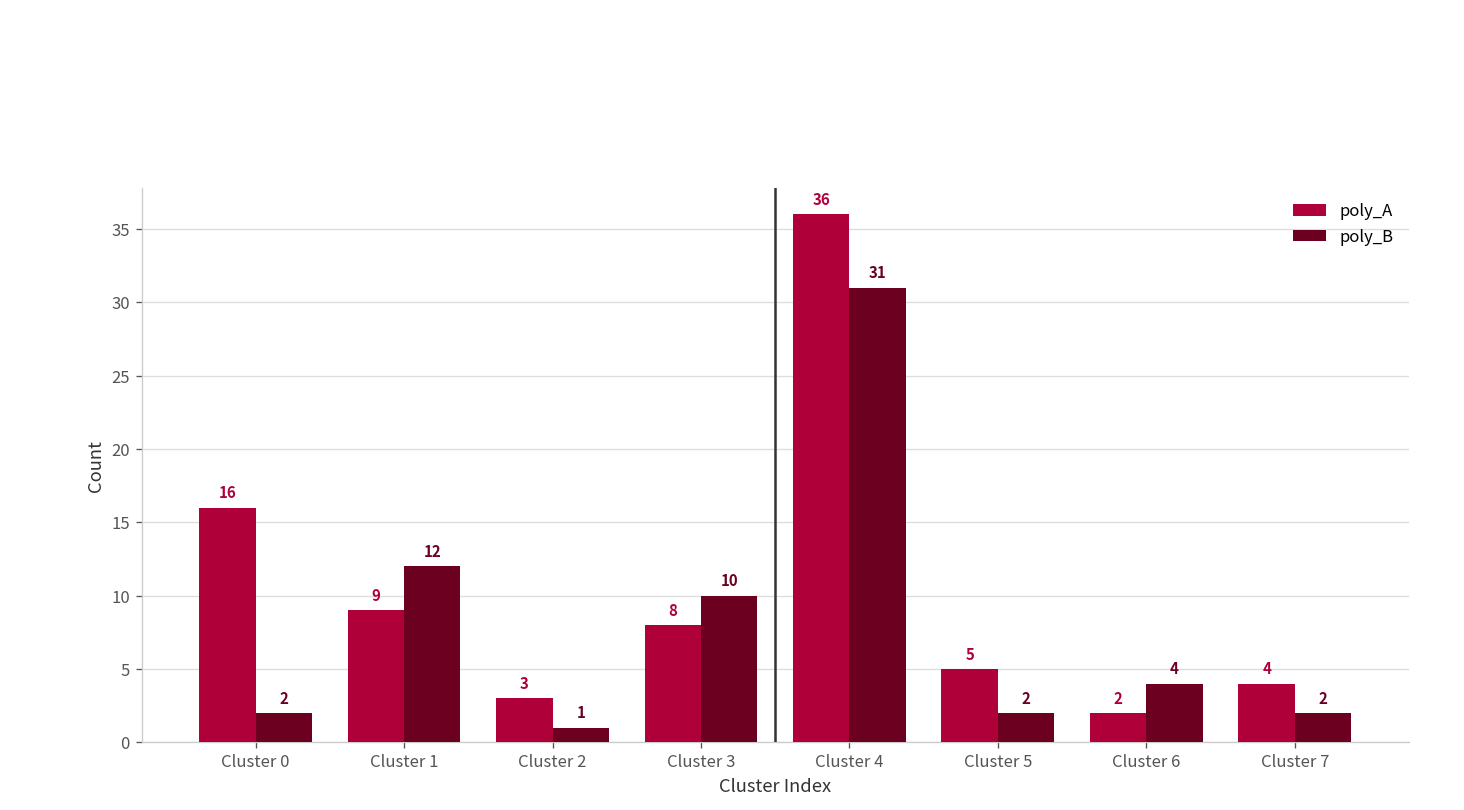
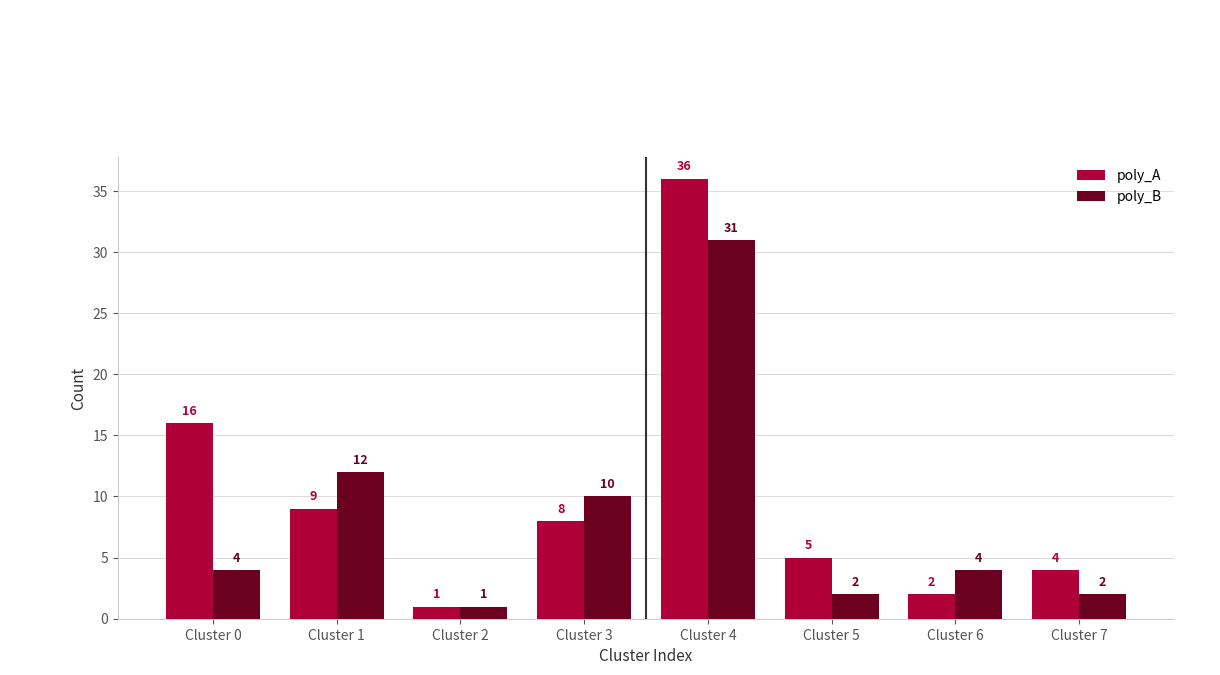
  {
    "poly_A": {
      "Cluster 0": 16,
      "Cluster 1": 9,
-     "Cluster 2": 3,
+     "Cluster 2": 1,
      "Cluster 3": 8,
      "Cluster 4": 36,
      "Cluster 5": 5,
      "Cluster 6": 2,
      "Cluster 7": 4
    },
    "poly_B": {
-     "Cluster 0": 2,
+     "Cluster 0": 4,
      "Cluster 1": 12,
      "Cluster 2": 1,
      "Cluster 3": 10,
      "Cluster 4": 31,
      "Cluster 5": 2,
      "Cluster 6": 4,
      "Cluster 7": 2
    }
  }
